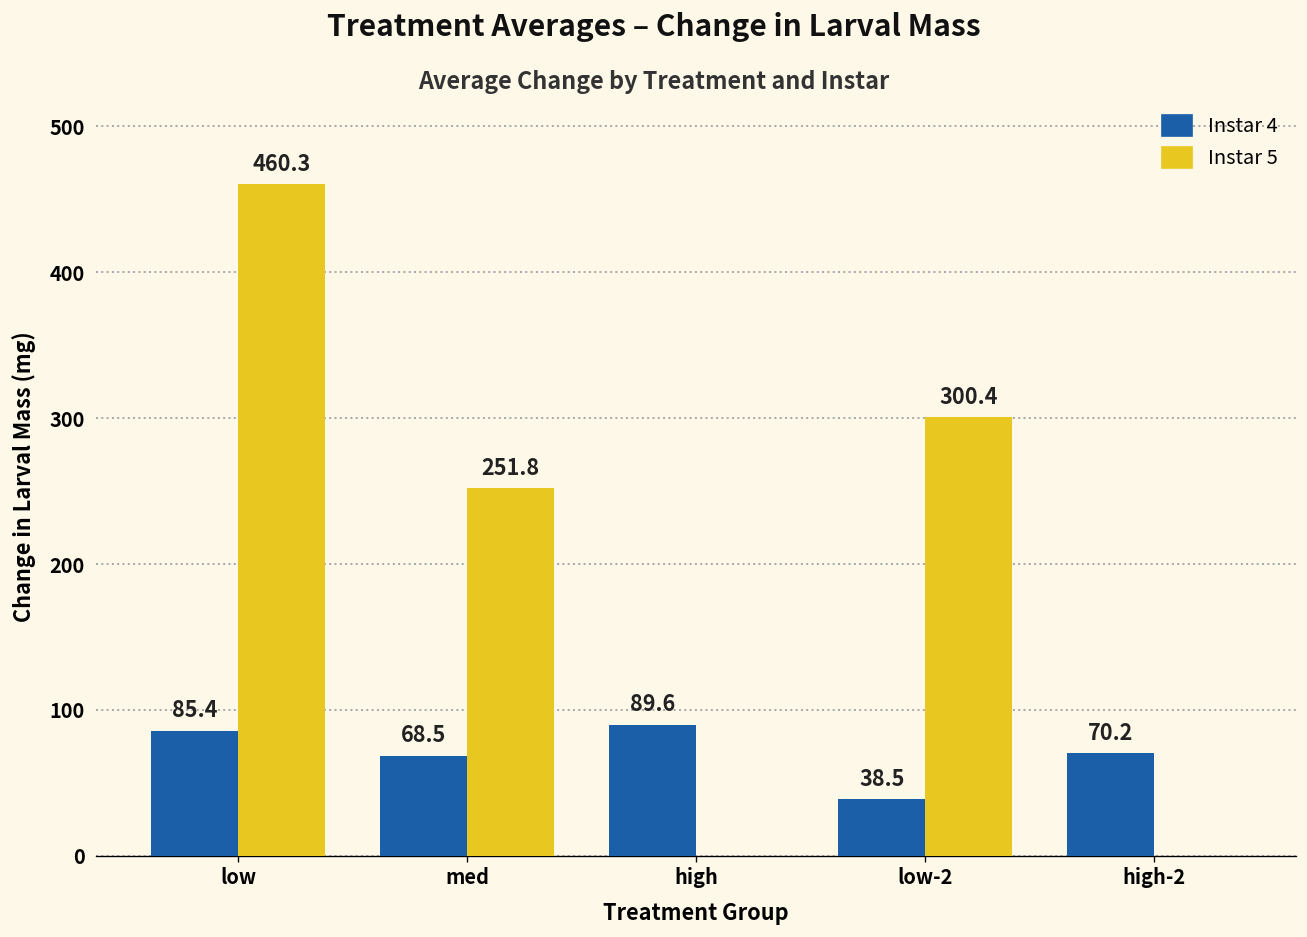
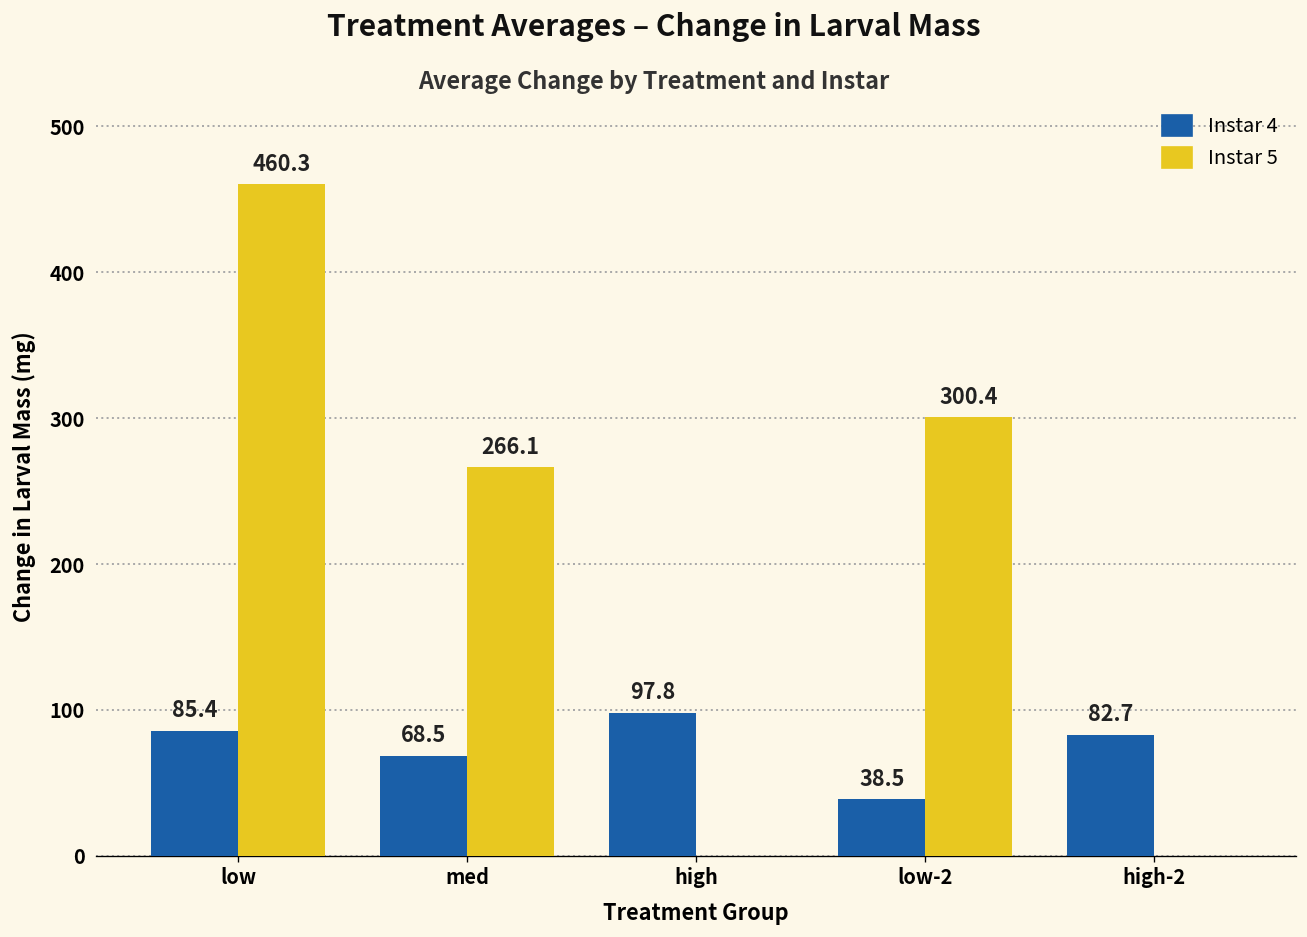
  {
    "Instar 4": {
      "low": 85.4,
      "med": 68.5,
-     "high": 89.6,
+     "high": 97.8,
      "low-2": 38.5,
-     "high-2": 70.2
+     "high-2": 82.7
    },
    "Instar 5": {
      "low": 460.3,
-     "med": 251.8,
+     "med": 266.1,
      "low-2": 300.4
    }
  }
